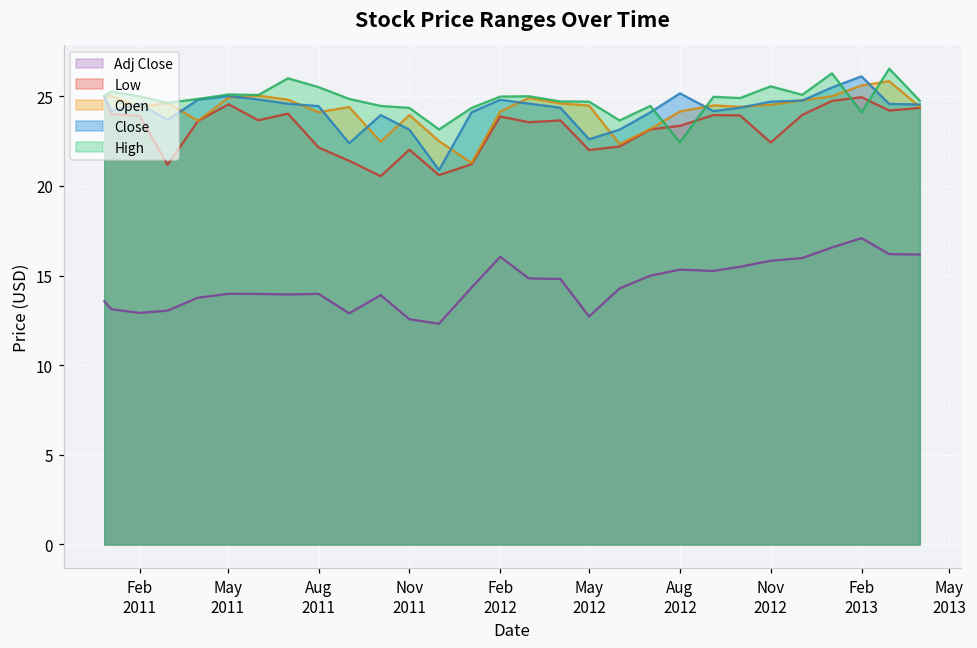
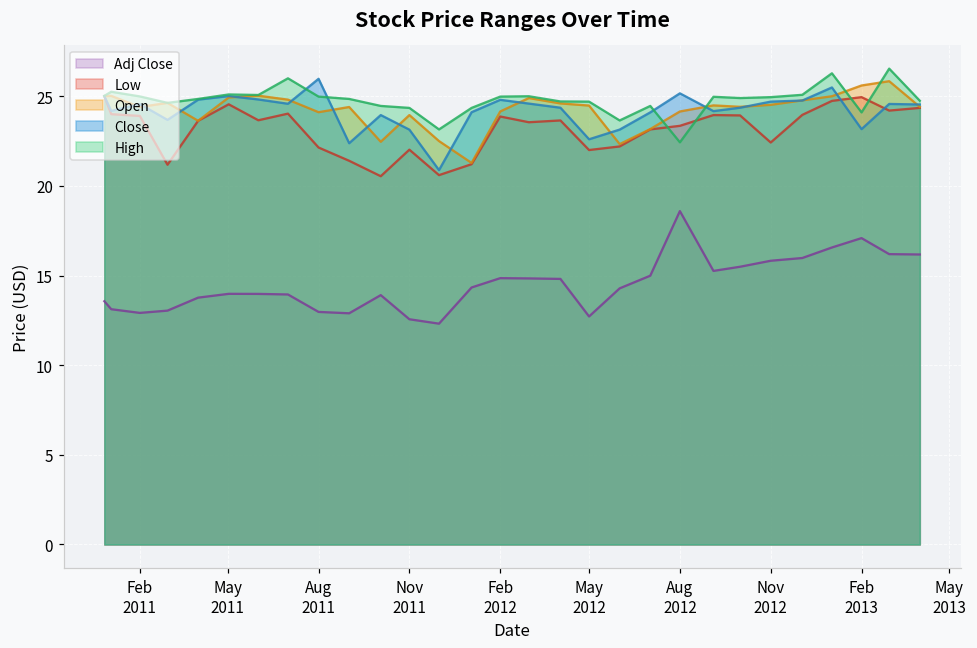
  {
    "Adj Close": {
      "Feb 2011": 12.9,
-     "Aug 2011": 14.0,
+     "Aug 2011": 13.0,
      "Nov 2011": 12.6,
-     "Feb 2012": 16.0,
+     "Feb 2012": 14.9,
      "May 2012": 12.7,
-     "Aug 2012": 15.3,
+     "Aug 2012": 18.6,
      "Nov 2012": 15.8,
      "Feb 2013": 17.1
    },
    "Close": {
-     "Aug 2011": 24.5,
+     "Aug 2011": 26.0,
      "Nov 2011": 23.1,
      "Feb 2012": 24.8,
      "May 2012": 22.6,
      "Aug 2012": 25.2,
      "Nov 2012": 24.7,
-     "Feb 2013": 26.1
+     "Feb 2013": 23.2
    },
    "High": {
-     "Aug 2011": 25.5,
+     "Aug 2011": 25.0,
      "Nov 2011": 24.4,
      "Feb 2012": 25.0,
      "May 2012": 24.7,
      "Aug 2012": 22.4,
-     "Nov 2012": 25.6,
+     "Nov 2012": 25.0,
      "Feb 2013": 24.1
    }
  }
